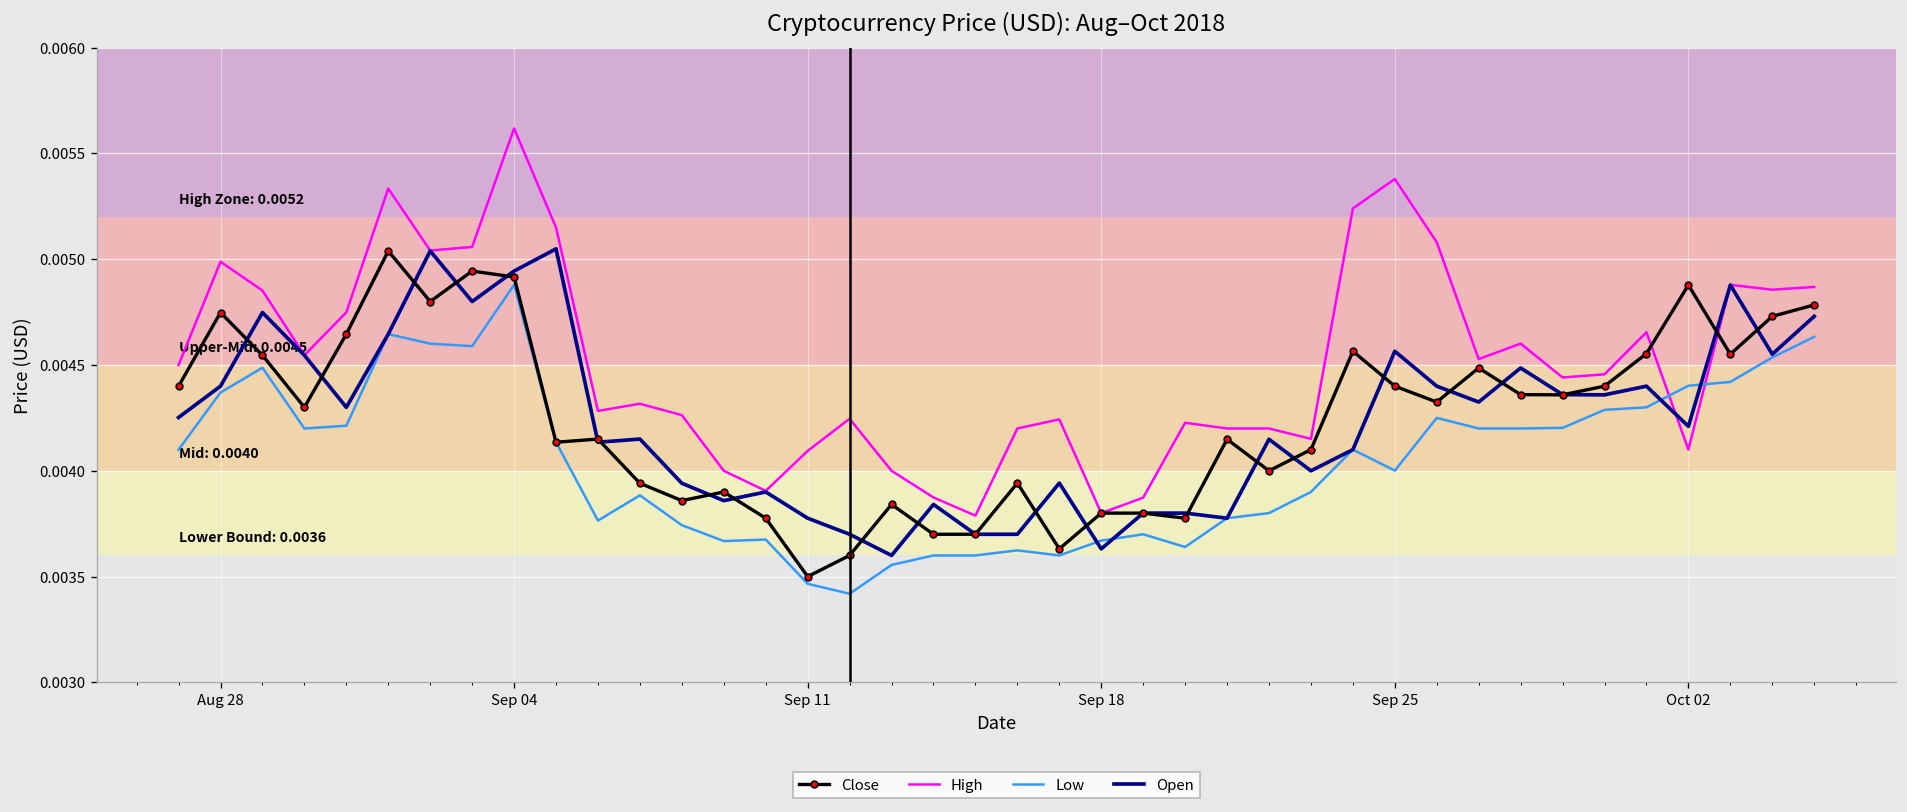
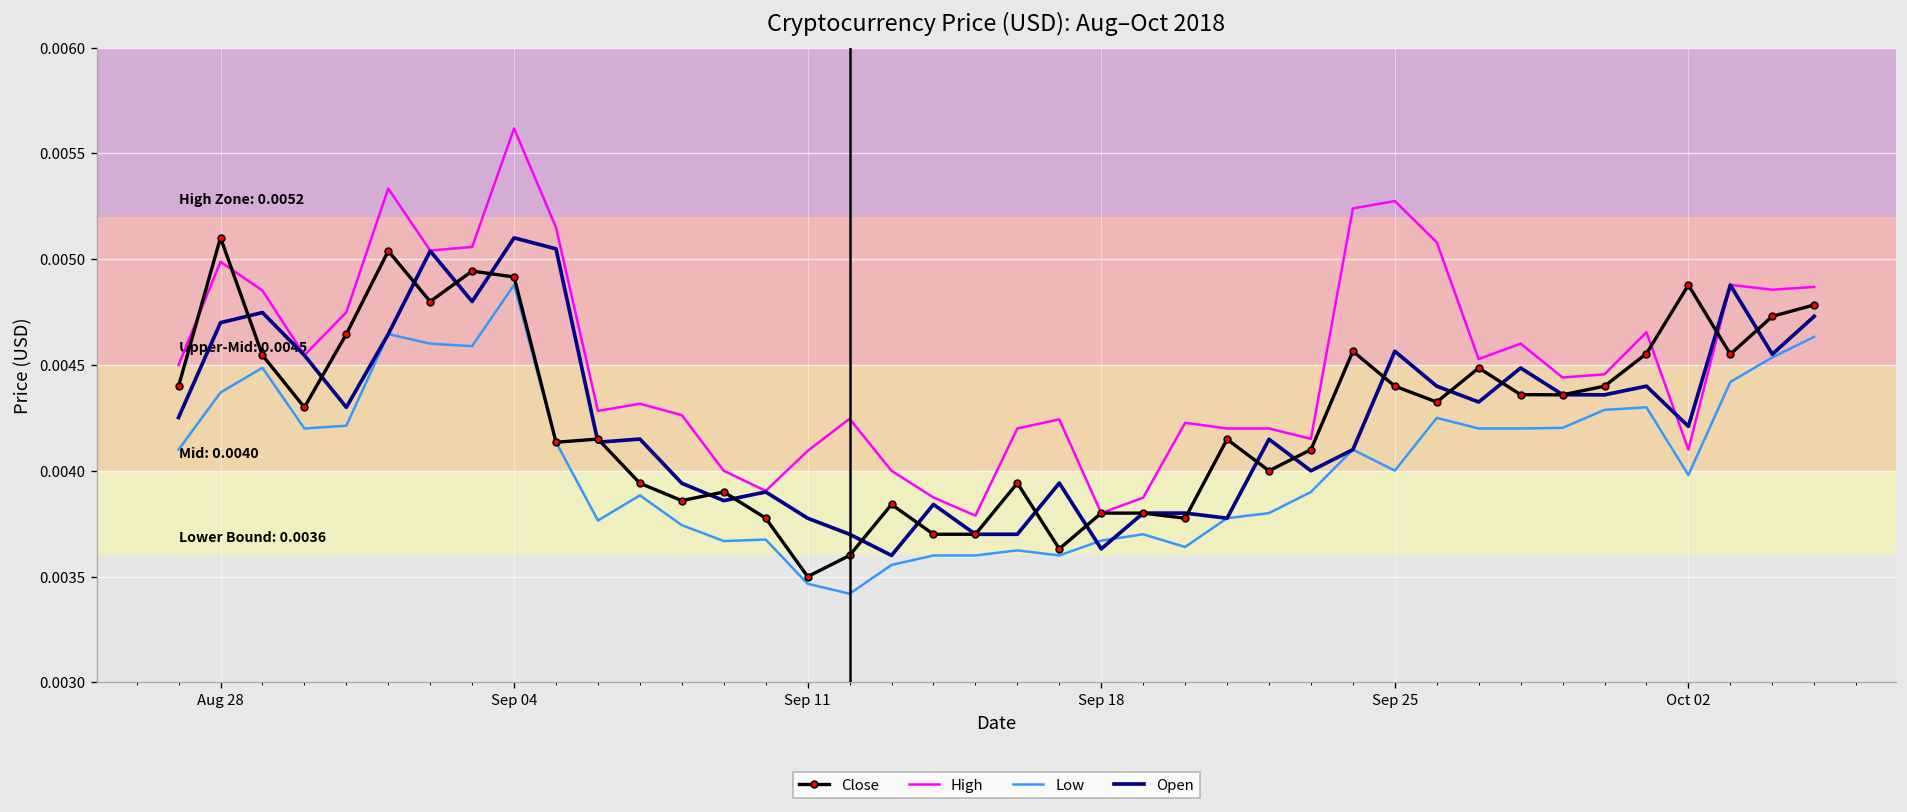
  {
    "Close": {
-     "Aug 28": 0.00475,
+     "Aug 28": 0.00510,
      "Sep 04": 0.00492,
      "Sep 11": 0.00350,
      "Sep 25": 0.00440,
      "Oct 02": 0.00488
    },
    "High": {
      "Aug 28": 0.00499,
      "Sep 04": 0.00562,
      "Sep 11": 0.00409,
-     "Sep 25": 0.00538,
+     "Sep 25": 0.00528,
      "Oct 02": 0.00410
    },
    "Low": {
      "Aug 28": 0.00437,
      "Sep 04": 0.00488,
      "Sep 11": 0.00347,
      "Sep 18": 0.00367,
      "Sep 25": 0.00400,
-     "Oct 02": 0.00440
+     "Oct 02": 0.00398
    },
    "Open": {
-     "Aug 28": 0.0044,
-     "Sep 04": 0.00494,
+     "Aug 28": 0.0047,
+     "Sep 04": 0.00510,
      "Sep 11": 0.00378,
      "Sep 18": 0.00363,
      "Sep 25": 0.00457,
      "Oct 02": 0.00421
    }
  }
